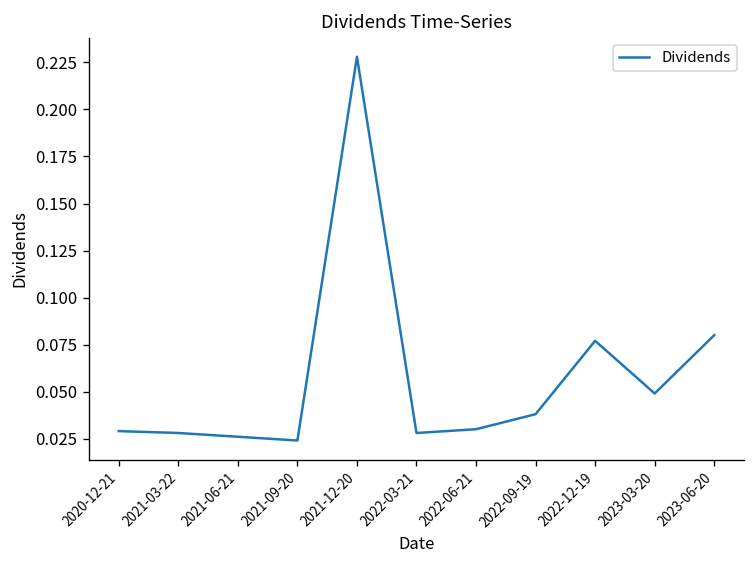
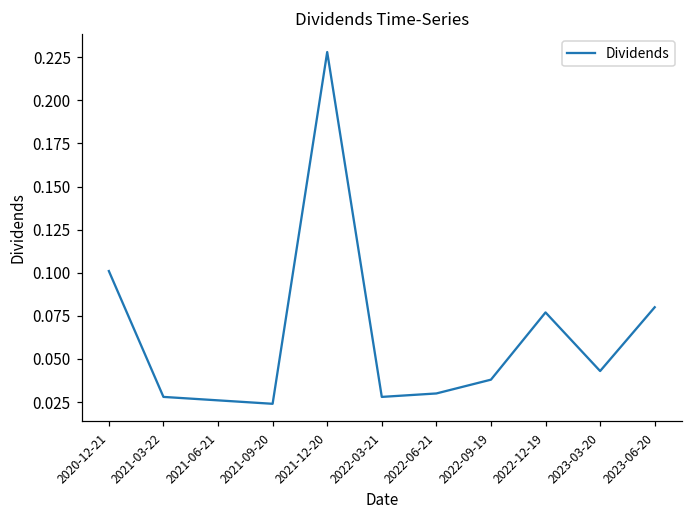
  {
-   "2020-12-21": 0.029,
+   "2020-12-21": 0.101,
    "2021-03-22": 0.028,
    "2021-06-21": 0.026,
    "2021-09-20": 0.024,
    "2021-12-20": 0.228,
    "2022-03-21": 0.028,
    "2022-06-21": 0.030,
    "2022-09-19": 0.038,
    "2022-12-19": 0.077,
-   "2023-03-20": 0.049,
+   "2023-03-20": 0.043,
    "2023-06-20": 0.080
  }
